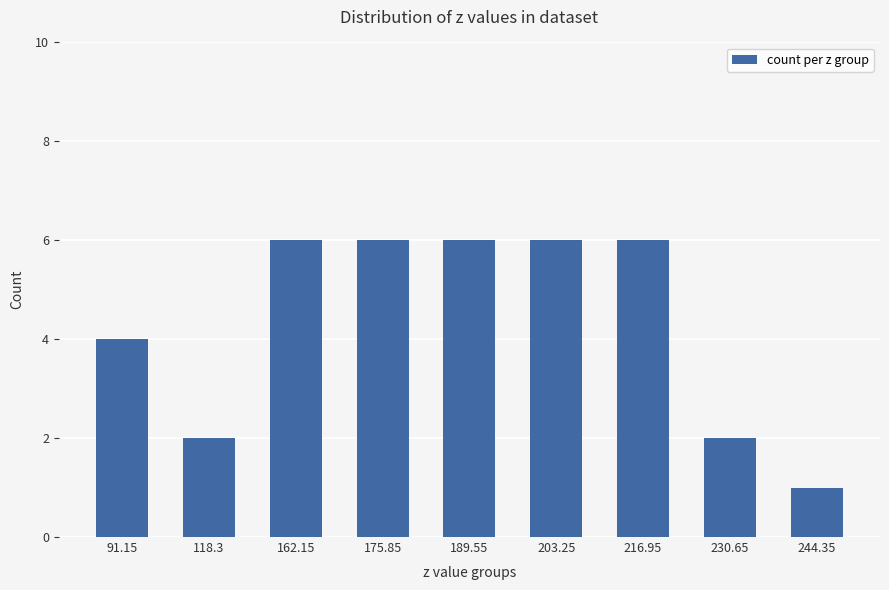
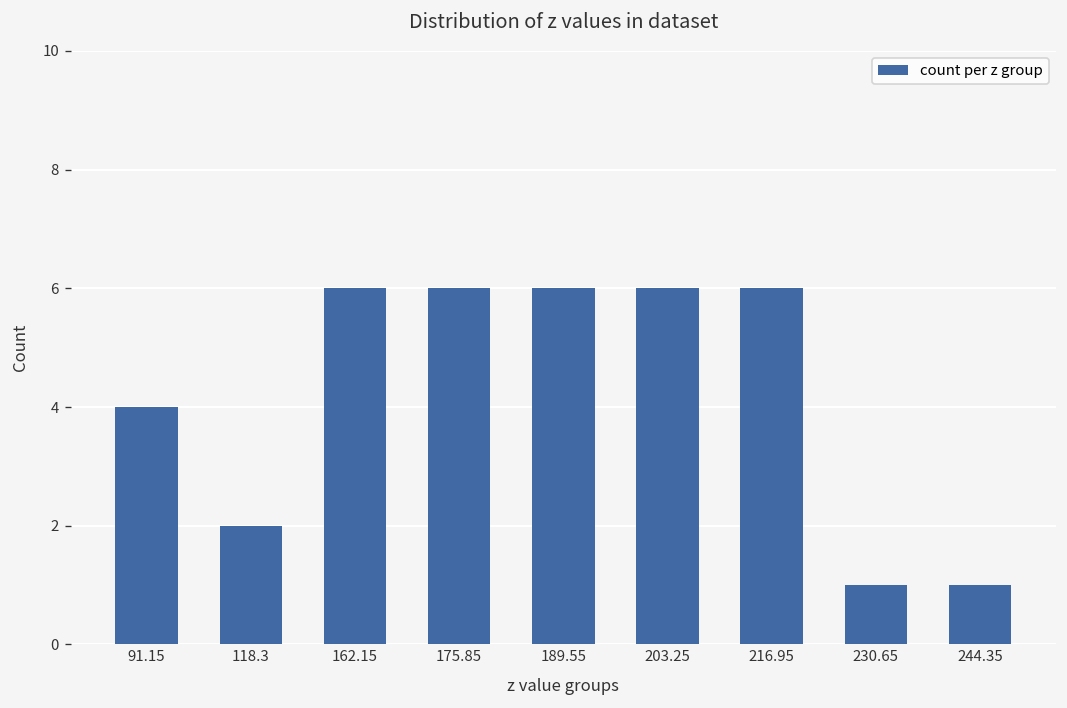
  {
    "91.15": 4,
    "118.3": 2,
    "162.15": 6,
    "175.85": 6,
    "189.55": 6,
    "203.25": 6,
    "216.95": 6,
-   "230.65": 2,
+   "230.65": 1,
    "244.35": 1
  }
